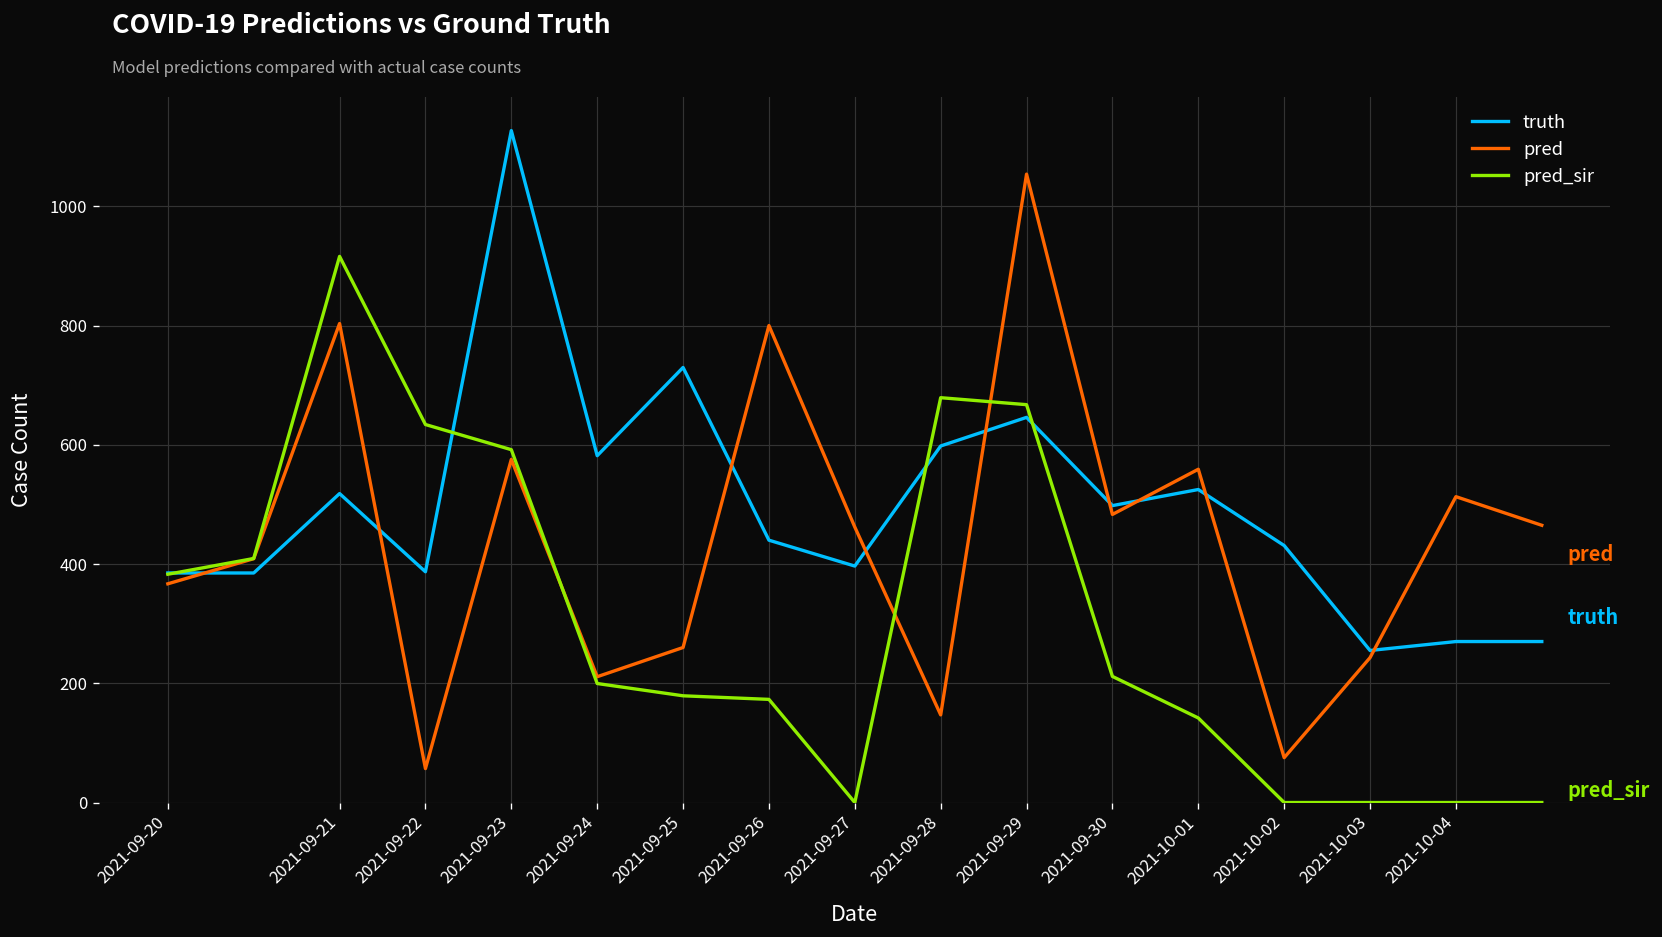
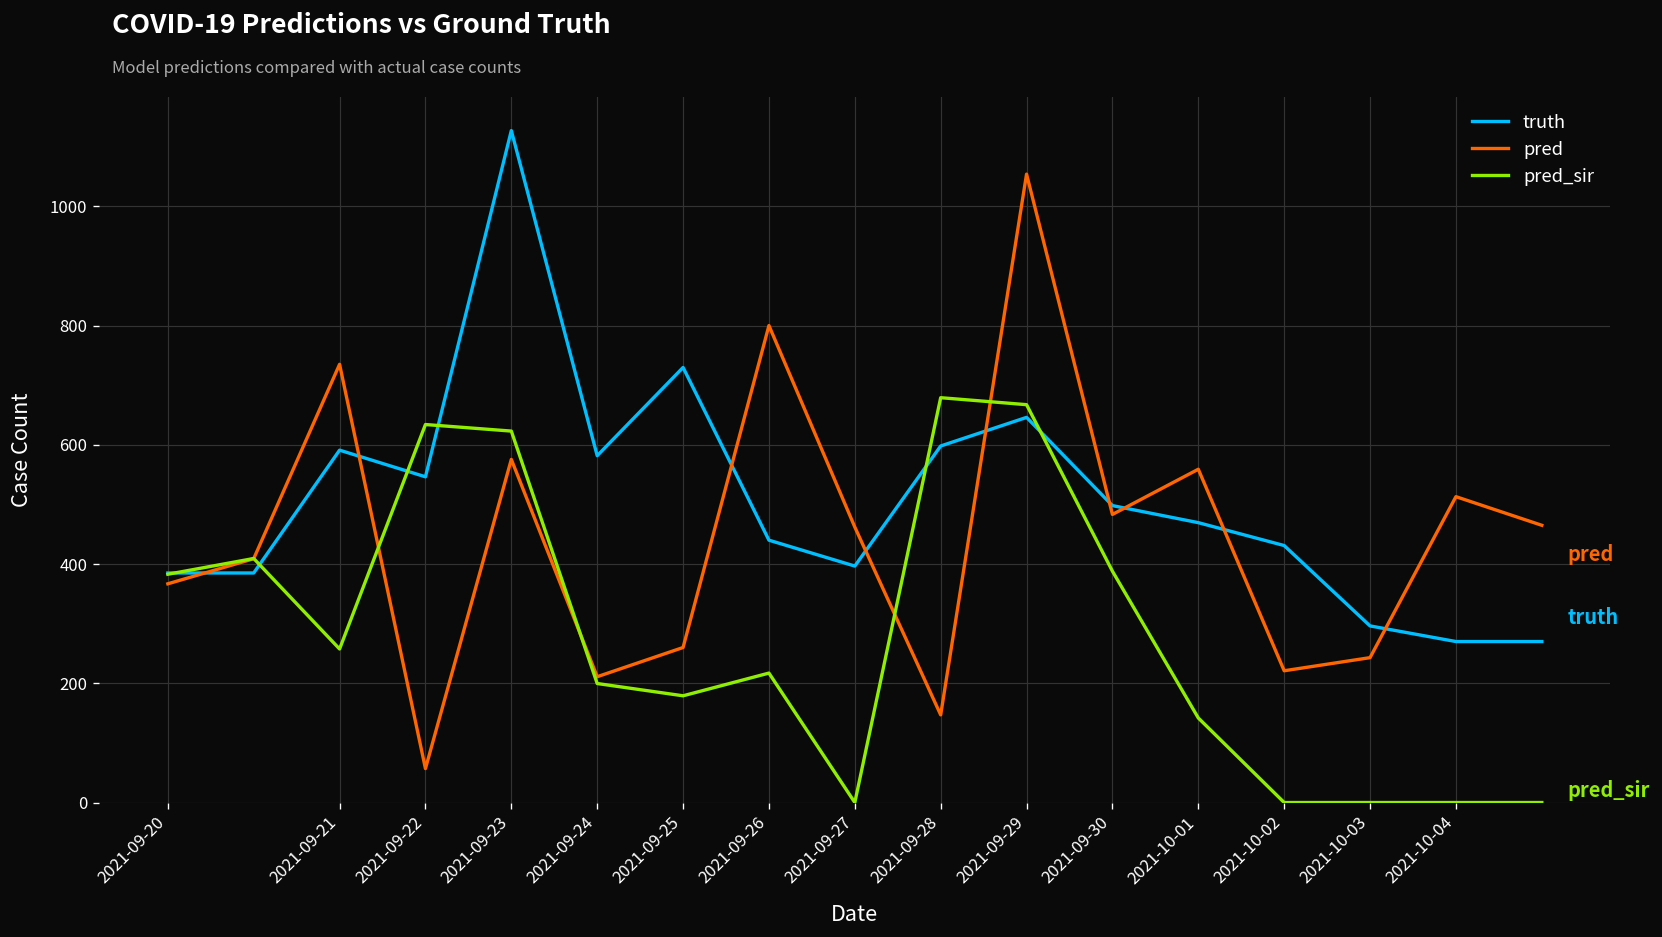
  {
    "truth": {
-     "2021-09-21": 520,
-     "2021-09-22": 390,
+     "2021-09-21": 590,
+     "2021-09-22": 550,
      "2021-09-23": 1130,
      "2021-09-24": 580,
      "2021-09-25": 730,
      "2021-09-26": 440,
      "2021-09-27": 400,
      "2021-09-28": 600,
      "2021-09-29": 650,
      "2021-09-30": 500,
-     "2021-10-01": 530,
+     "2021-10-01": 470,
      "2021-10-02": 430,
-     "2021-10-03": 260
+     "2021-10-03": 300
    },
    "pred": {
-     "2021-09-21": 800,
+     "2021-09-21": 740,
      "2021-09-22": 60,
      "2021-09-23": 580,
      "2021-09-24": 210,
      "2021-09-25": 260,
      "2021-09-26": 800,
      "2021-09-27": 460,
      "2021-09-28": 150,
      "2021-09-29": 1050,
      "2021-09-30": 480,
      "2021-10-01": 560,
-     "2021-10-02": 80,
+     "2021-10-02": 220,
      "2021-10-03": 240
    },
    "pred_sir": {
-     "2021-09-21": 920,
+     "2021-09-21": 260,
      "2021-09-22": 630,
-     "2021-09-23": 590,
+     "2021-09-23": 620,
      "2021-09-24": 200,
      "2021-09-25": 180,
-     "2021-09-26": 170,
+     "2021-09-26": 220,
      "2021-09-27": 0,
      "2021-09-28": 680,
      "2021-09-29": 670,
-     "2021-09-30": 210,
+     "2021-09-30": 390,
      "2021-10-01": 140,
      "2021-10-02": 0,
      "2021-10-03": 0
    }
  }
